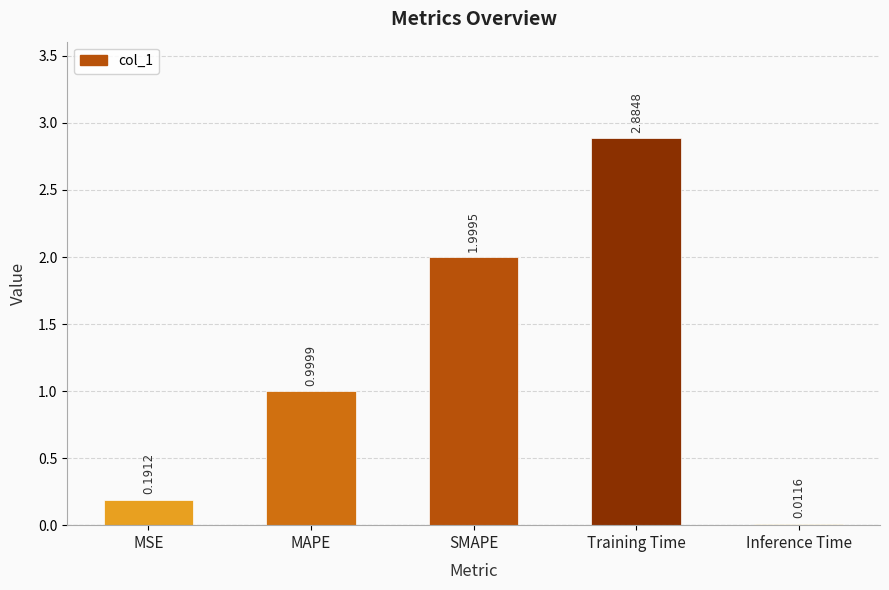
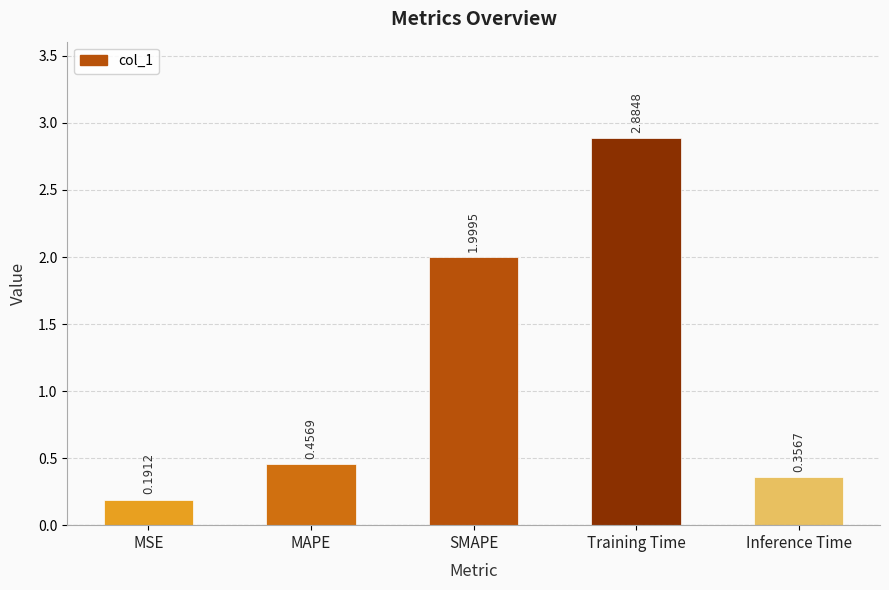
  {
    "MSE": 0.1912,
-   "MAPE": 0.9999,
+   "MAPE": 0.4569,
    "SMAPE": 1.9995,
    "Training Time": 2.8848,
-   "Inference Time": 0.0116
+   "Inference Time": 0.3567
  }
